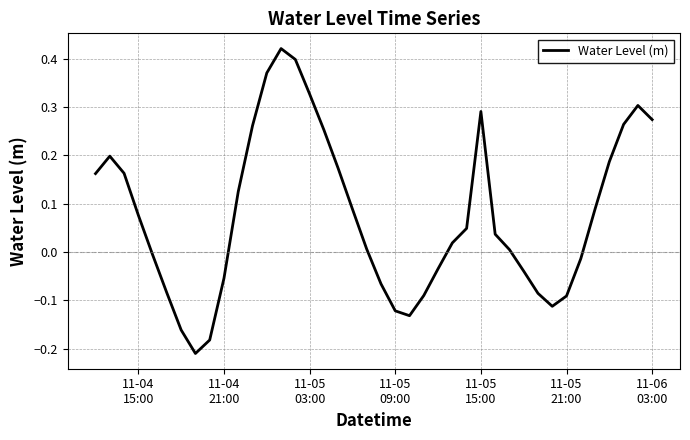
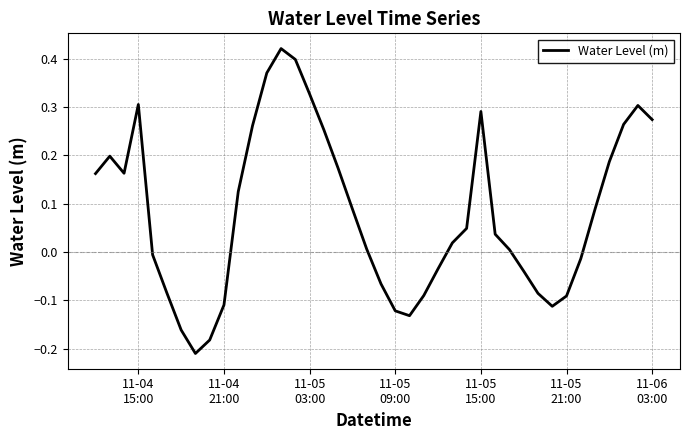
  {
-   "11-04 15:00": 0.08,
-   "11-04 21:00": -0.05,
+   "11-04 15:00": 0.31,
+   "11-04 21:00": -0.11,
    "11-05 03:00": 0.33,
    "11-05 09:00": -0.12,
    "11-05 15:00": 0.29,
    "11-05 21:00": -0.09,
    "11-06 03:00": 0.27
  }
